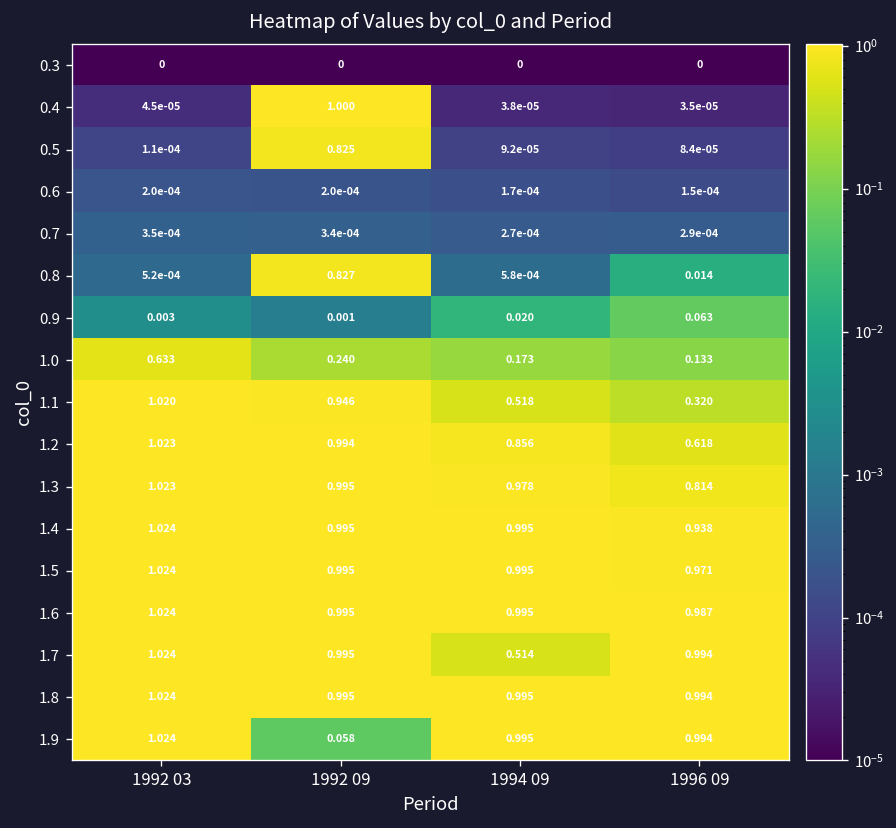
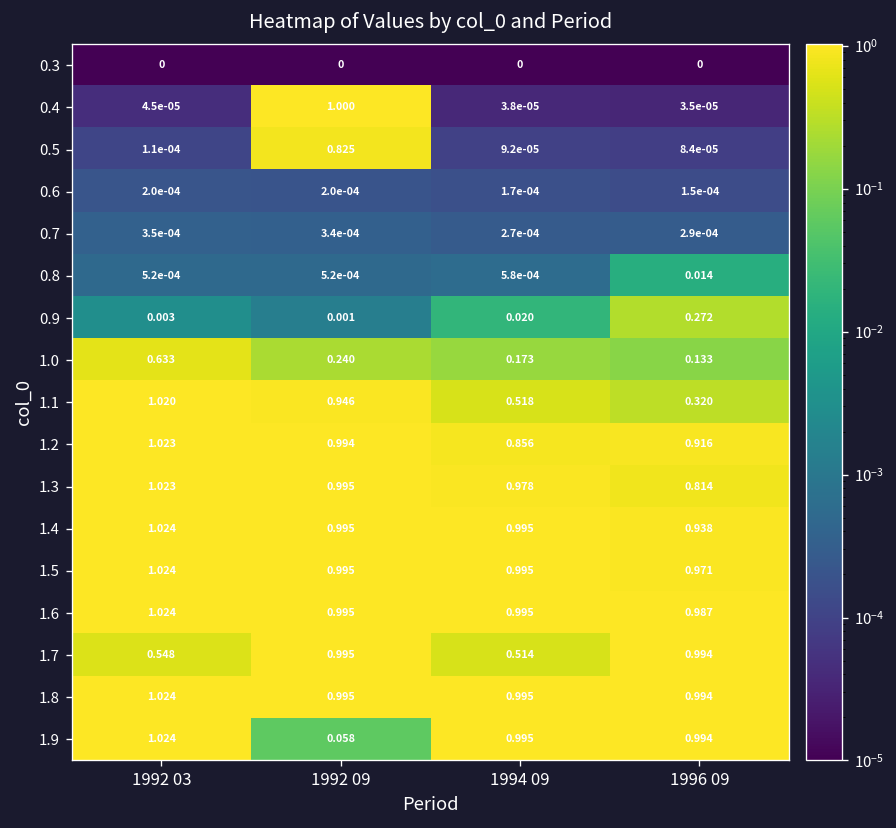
  {
    "0.3": {
      "1992 03": "0",
      "1992 09": "0",
      "1994 09": "0",
      "1996 09": "0"
    },
    "0.4": {
      "1992 03": "4.5e-05",
      "1992 09": "1.000",
      "1994 09": "3.8e-05",
      "1996 09": "3.5e-05"
    },
    "0.5": {
      "1992 03": "1.1e-04",
      "1992 09": "0.825",
      "1994 09": "9.2e-05",
      "1996 09": "8.4e-05"
    },
    "0.6": {
      "1992 03": "2.0e-04",
      "1992 09": "2.0e-04",
      "1994 09": "1.7e-04",
      "1996 09": "1.5e-04"
    },
    "0.7": {
      "1992 03": "3.5e-04",
      "1992 09": "3.4e-04",
      "1994 09": "2.7e-04",
      "1996 09": "2.9e-04"
    },
    "0.8": {
      "1992 03": "5.2e-04",
-     "1992 09": "0.827",
+     "1992 09": "5.2e-04",
      "1994 09": "5.8e-04",
      "1996 09": "0.014"
    },
    "0.9": {
      "1992 03": "0.003",
      "1992 09": "0.001",
      "1994 09": "0.020",
-     "1996 09": "0.063"
+     "1996 09": "0.272"
    },
    "1.0": {
      "1992 03": "0.633",
      "1992 09": "0.240",
      "1994 09": "0.173",
      "1996 09": "0.133"
    },
    "1.1": {
      "1992 03": "1.020",
      "1992 09": "0.946",
      "1994 09": "0.518",
      "1996 09": "0.320"
    },
    "1.2": {
      "1992 03": "1.023",
      "1992 09": "0.994",
      "1994 09": "0.856",
-     "1996 09": "0.618"
+     "1996 09": "0.916"
    },
    "1.3": {
      "1992 03": "1.023",
      "1992 09": "0.995",
      "1994 09": "0.978",
      "1996 09": "0.814"
    },
    "1.4": {
      "1992 03": "1.024",
      "1992 09": "0.995",
      "1994 09": "0.995",
      "1996 09": "0.938"
    },
    "1.5": {
      "1992 03": "1.024",
      "1992 09": "0.995",
      "1994 09": "0.995",
      "1996 09": "0.971"
    },
    "1.6": {
      "1992 03": "1.024",
      "1992 09": "0.995",
      "1994 09": "0.995",
      "1996 09": "0.987"
    },
    "1.7": {
-     "1992 03": "1.024",
+     "1992 03": "0.548",
      "1992 09": "0.995",
      "1994 09": "0.514",
      "1996 09": "0.994"
    },
    "1.8": {
      "1992 03": "1.024",
      "1992 09": "0.995",
      "1994 09": "0.995",
      "1996 09": "0.994"
    },
    "1.9": {
      "1992 03": "1.024",
      "1992 09": "0.058",
      "1994 09": "0.995",
      "1996 09": "0.994"
    }
  }
